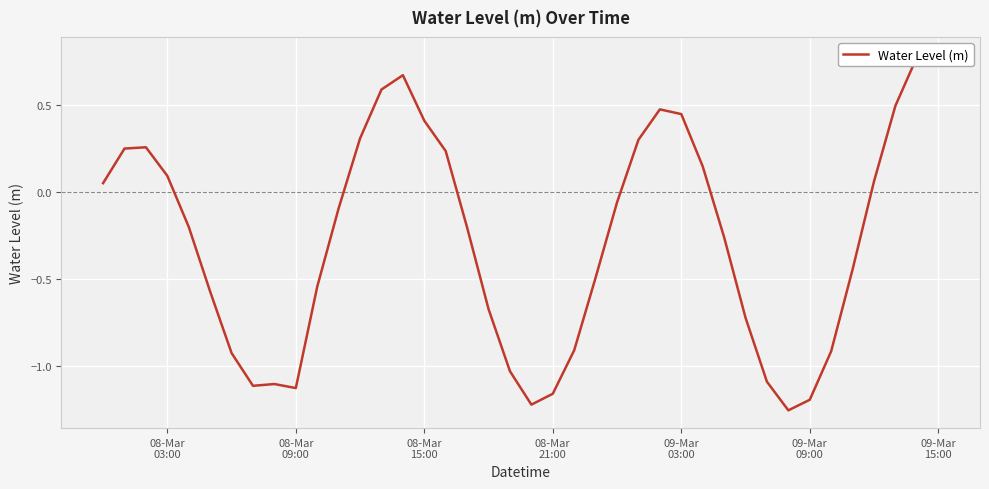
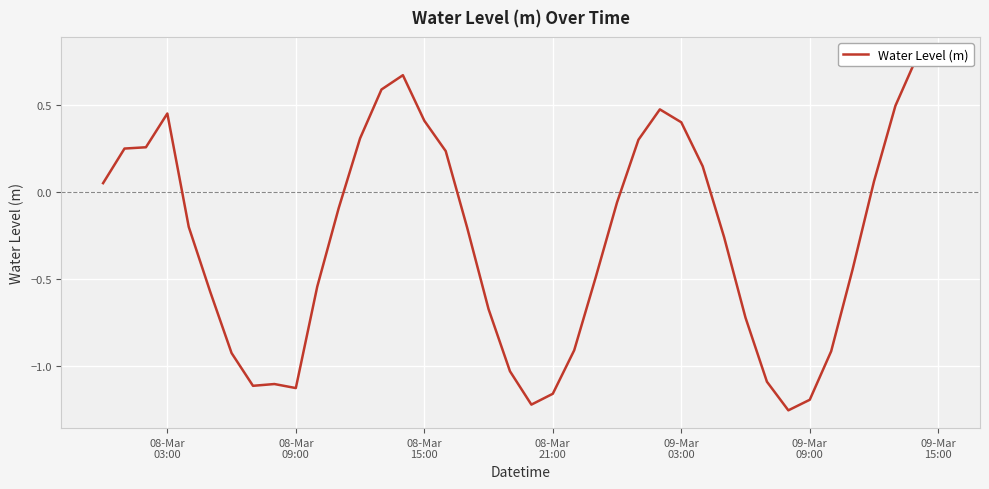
  {
-   "08-Mar 03:00": 0.09,
+   "08-Mar 03:00": 0.45,
    "08-Mar 09:00": -1.13,
    "08-Mar 15:00": 0.41,
    "08-Mar 21:00": -1.16,
-   "09-Mar 03:00": 0.45,
+   "09-Mar 03:00": 0.40,
    "09-Mar 09:00": -1.19
  }
